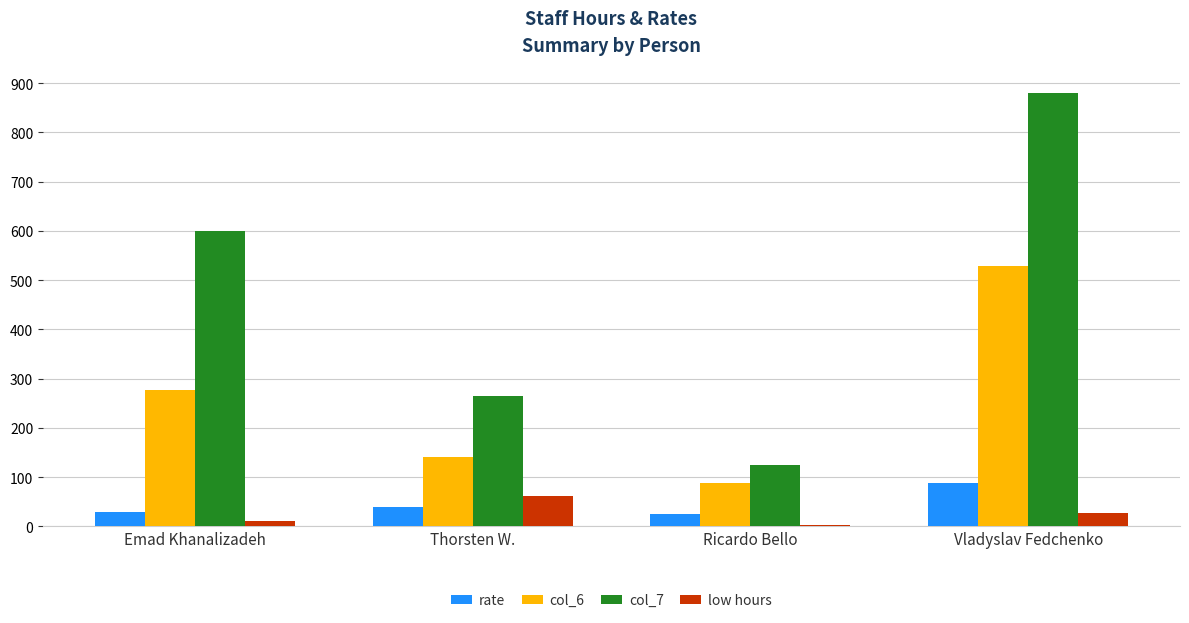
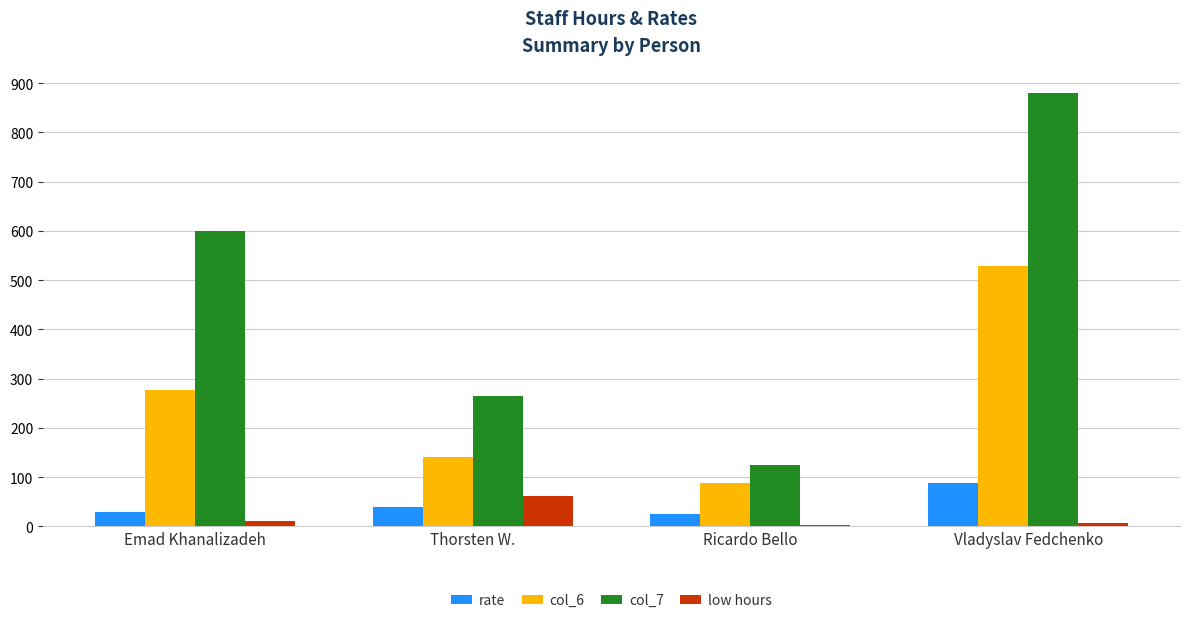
  {
    "rate": {
      "Emad Khanalizadeh": 30,
      "Thorsten W.": 40,
      "Ricardo Bello": 30,
      "Vladyslav Fedchenko": 90
    },
    "col_6": {
      "Emad Khanalizadeh": 280,
      "Thorsten W.": 140,
      "Ricardo Bello": 90,
      "Vladyslav Fedchenko": 530
    },
    "col_7": {
      "Emad Khanalizadeh": 600,
      "Thorsten W.": 270,
      "Ricardo Bello": 130,
      "Vladyslav Fedchenko": 880
    },
    "low hours": {
      "Emad Khanalizadeh": 10,
      "Thorsten W.": 60,
-     "Vladyslav Fedchenko": 30
+     "Vladyslav Fedchenko": 10
    }
  }
